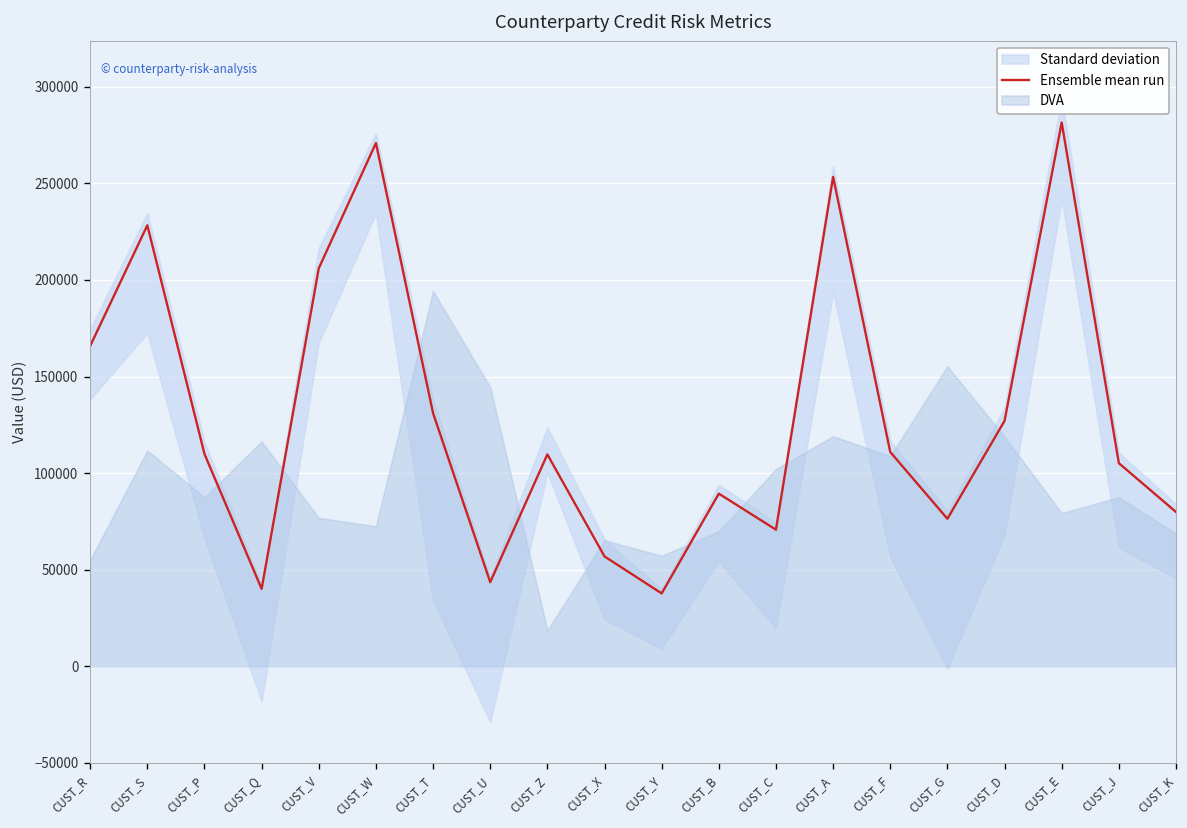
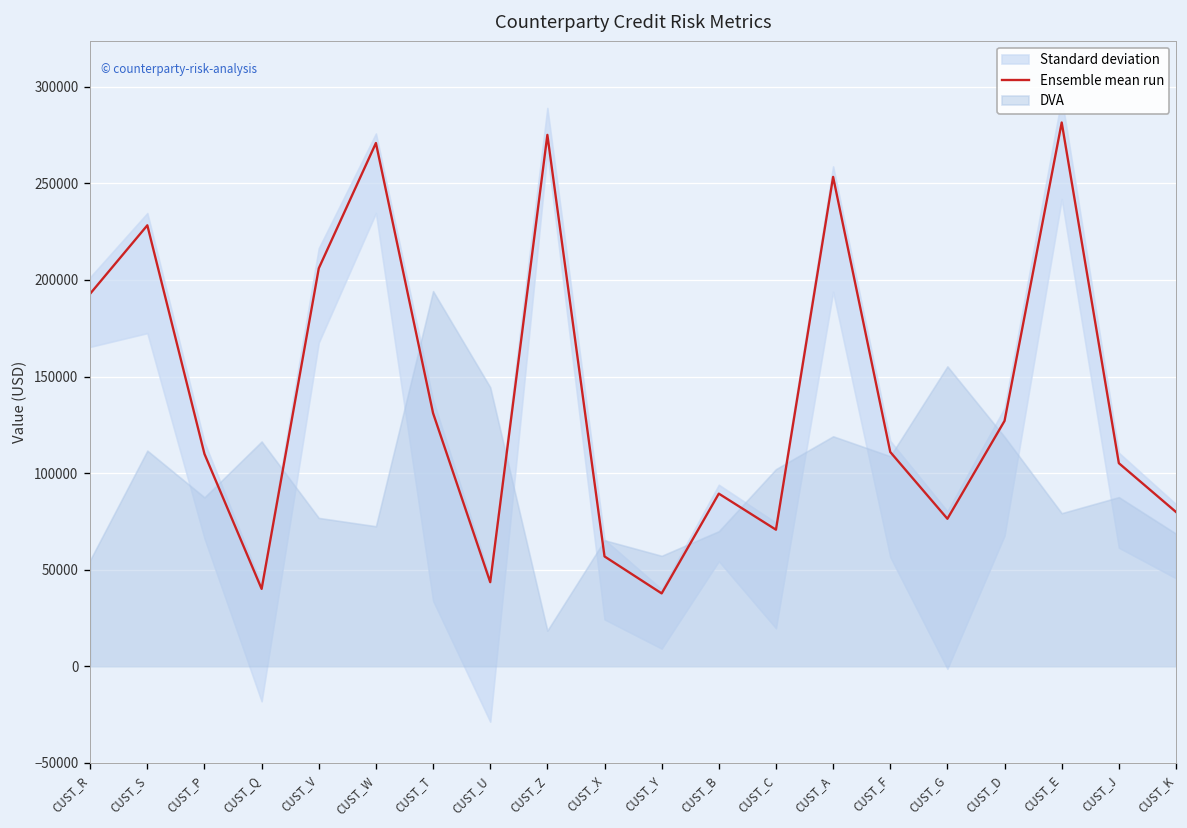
  {
    "Ensemble mean run": {
-     "CUST_R": 166000,
+     "CUST_R": 193000,
      "CUST_S": 228000,
      "CUST_P": 110000,
      "CUST_Q": 40000,
      "CUST_V": 206000,
      "CUST_W": 271000,
      "CUST_T": 131000,
      "CUST_U": 44000,
-     "CUST_Z": 110000,
+     "CUST_Z": 275000,
      "CUST_X": 57000,
      "CUST_Y": 38000,
      "CUST_B": 89000,
      "CUST_C": 71000,
      "CUST_A": 253000,
      "CUST_F": 111000,
      "CUST_G": 76000,
      "CUST_D": 127000,
      "CUST_E": 282000,
      "CUST_J": 105000,
      "CUST_K": 80000
    }
  }
